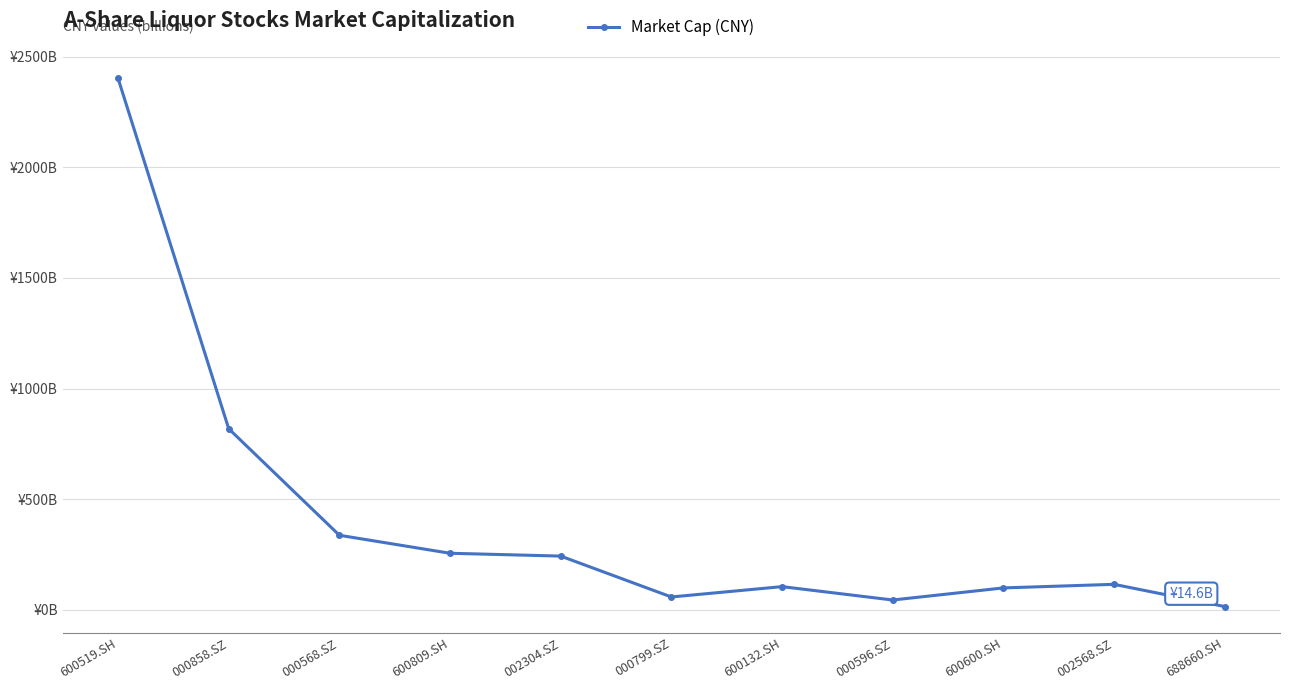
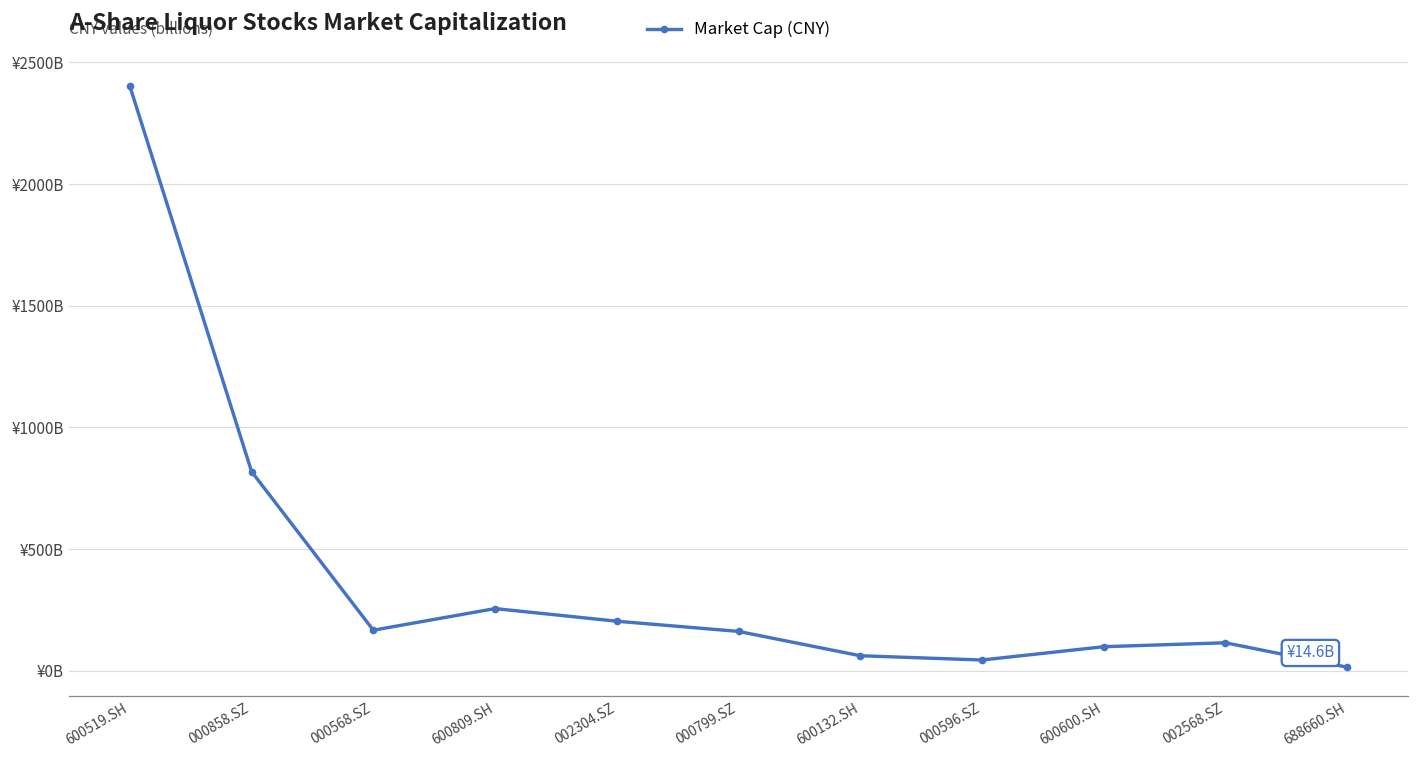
  {
    "600519.SH": "¥2400000000000",
    "000858.SZ": "¥820000000000",
-   "000568.SZ": "¥340000000000",
+   "000568.SZ": "¥170000000000",
    "600809.SH": "¥260000000000",
-   "002304.SZ": "¥240000000000",
-   "000799.SZ": "¥60000000000",
-   "600132.SH": "¥100000000000",
+   "002304.SZ": "¥200000000000",
+   "000799.SZ": "¥160000000000",
+   "600132.SH": "¥60000000000",
    "000596.SZ": "¥40000000000",
    "600600.SH": "¥100000000000",
    "002568.SZ": "¥110000000000"
  }
